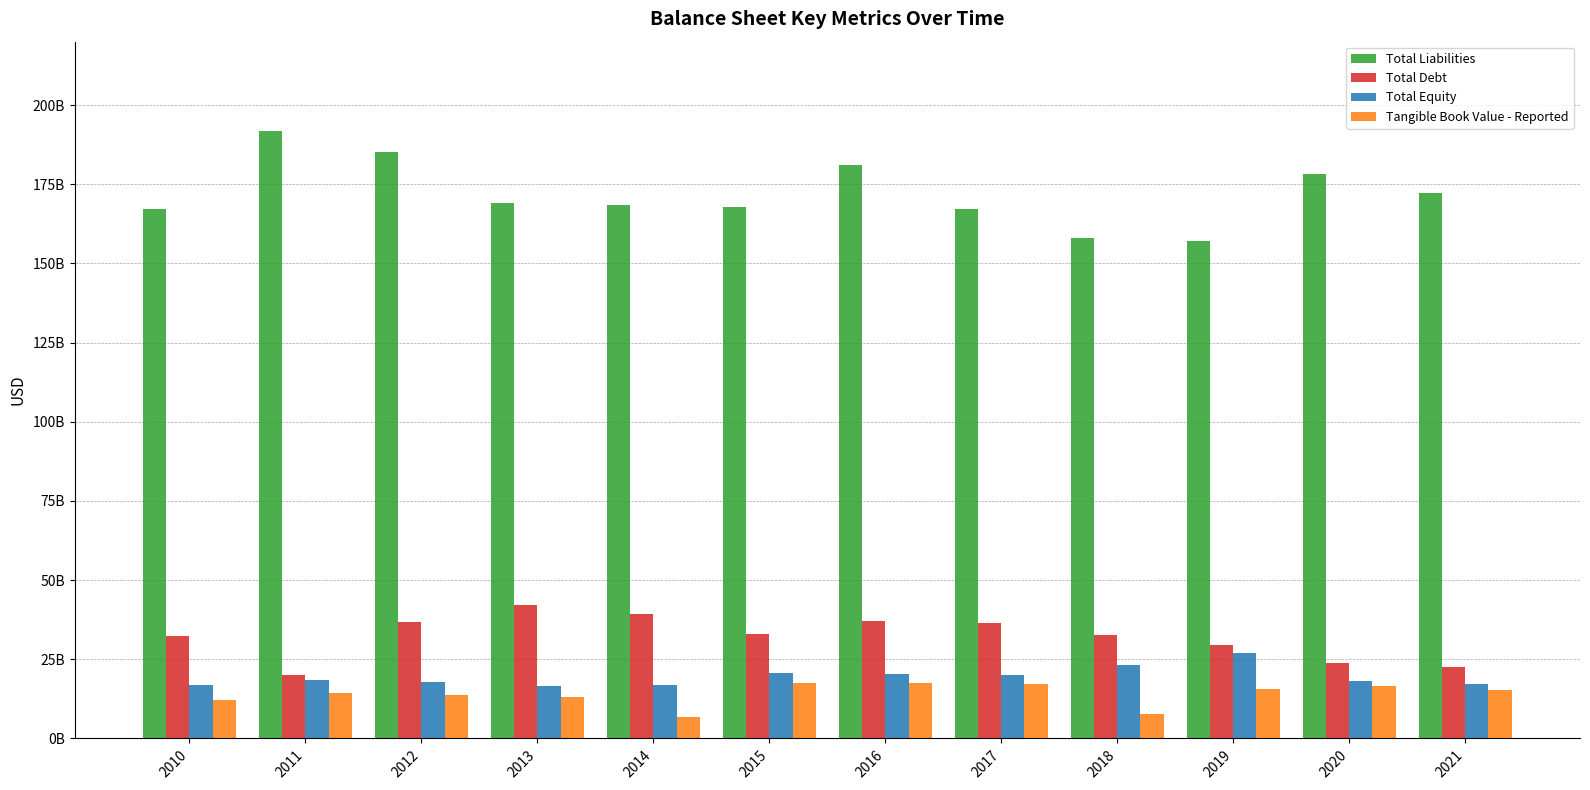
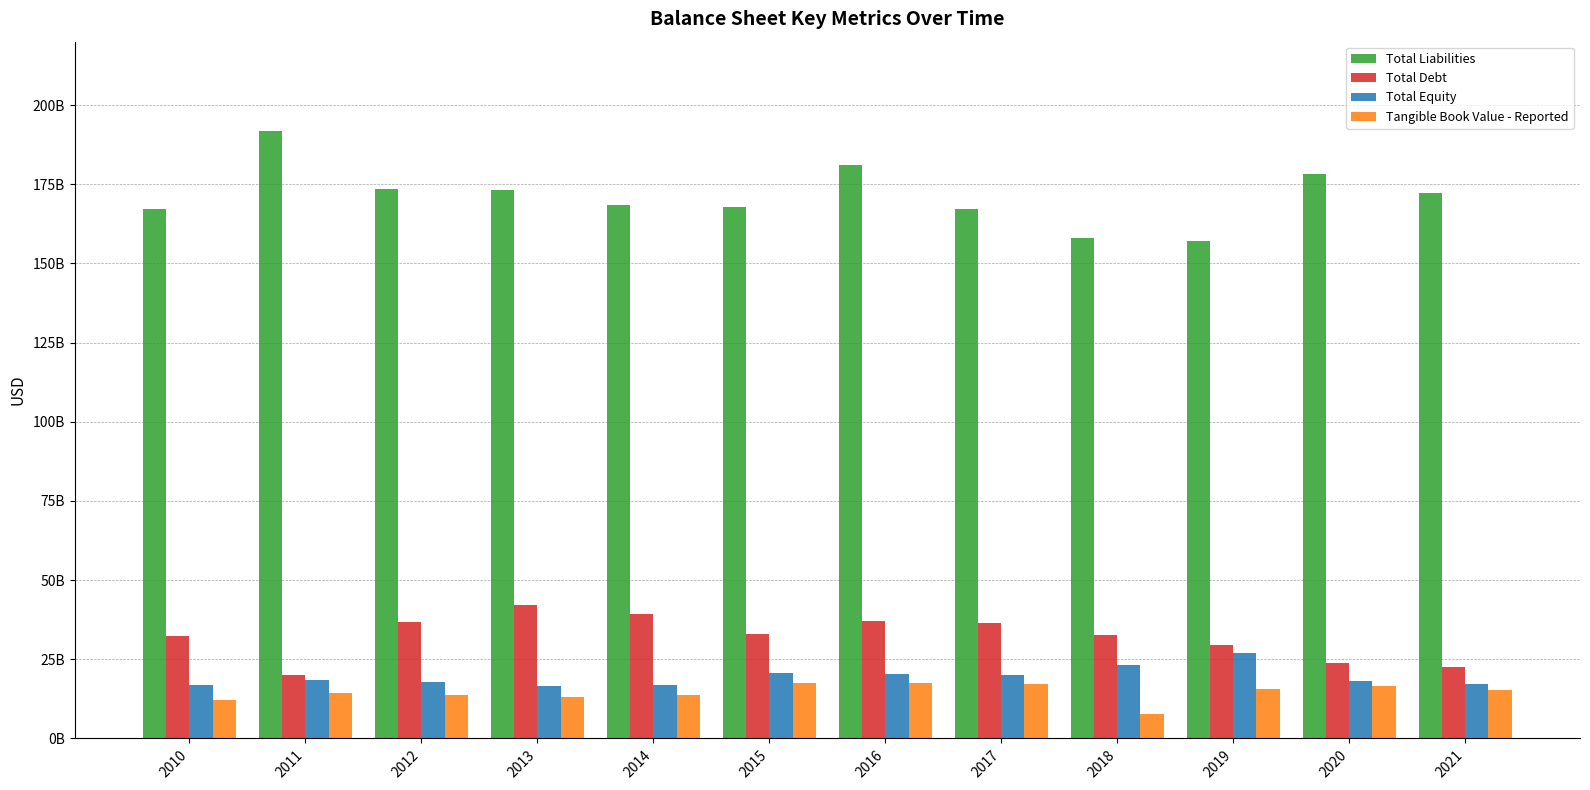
  {
    "Total Liabilities": {
      "2010": 167000000000,
      "2011": 192000000000,
-     "2012": 185000000000,
-     "2013": 169000000000,
+     "2012": 174000000000,
+     "2013": 173000000000,
      "2014": 169000000000,
      "2015": 168000000000,
      "2016": 181000000000,
      "2017": 167000000000,
      "2018": 158000000000,
      "2019": 157000000000,
      "2020": 178000000000,
      "2021": 172000000000
    },
    "Total Debt": {
      "2010": 32000000000,
      "2011": 20000000000,
      "2012": 37000000000,
      "2013": 42000000000,
      "2014": 39000000000,
      "2015": 33000000000,
      "2016": 37000000000,
      "2017": 37000000000,
      "2018": 33000000000,
      "2019": 29000000000,
      "2020": 24000000000,
      "2021": 23000000000
    },
    "Total Equity": {
      "2010": 17000000000,
      "2011": 19000000000,
      "2012": 18000000000,
      "2013": 16000000000,
      "2014": 17000000000,
      "2015": 21000000000,
      "2016": 20000000000,
      "2017": 20000000000,
      "2018": 23000000000,
      "2019": 27000000000,
      "2020": 18000000000,
      "2021": 17000000000
    },
    "Tangible Book Value - Reported": {
      "2010": 12000000000,
      "2011": 14000000000,
      "2012": 14000000000,
      "2013": 13000000000,
-     "2014": 7000000000,
+     "2014": 14000000000,
      "2015": 17000000000,
      "2016": 17000000000,
      "2017": 17000000000,
      "2018": 8000000000,
      "2019": 16000000000,
      "2020": 17000000000,
      "2021": 15000000000
    }
  }
